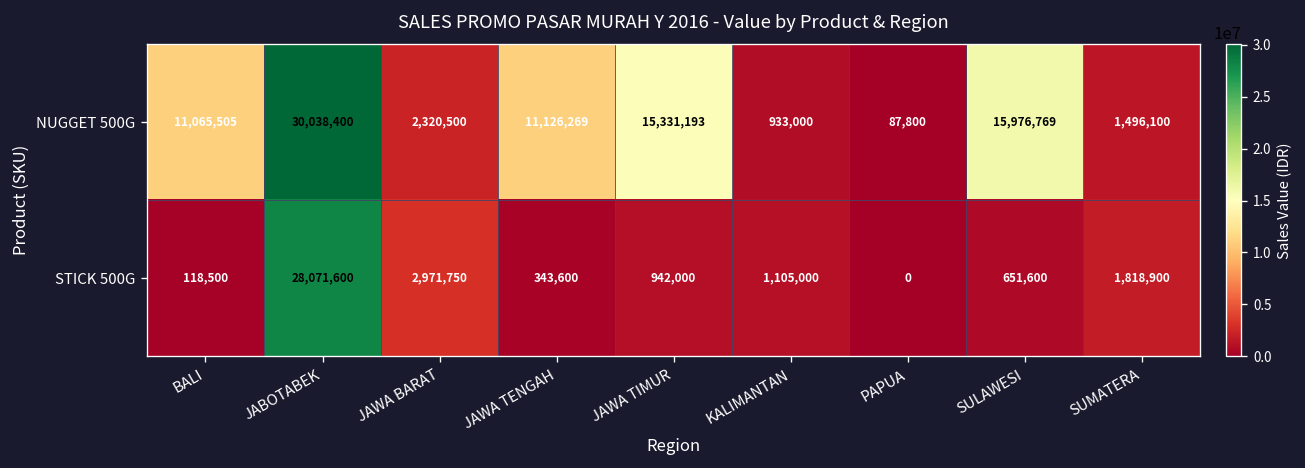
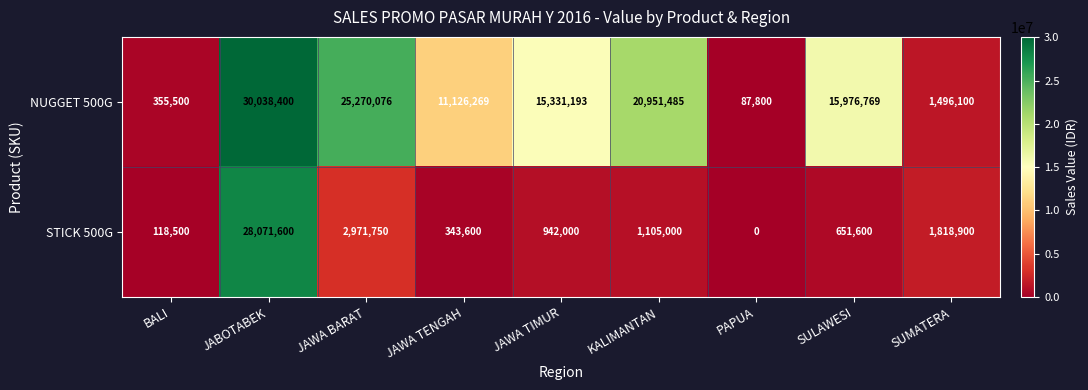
  {
    "NUGGET 500G": {
-     "BALI": "11,065,505",
+     "BALI": "355,500",
      "JABOTABEK": "30,038,400",
-     "JAWA BARAT": "2,320,500",
+     "JAWA BARAT": "25,270,076",
      "JAWA TENGAH": "11,126,269",
      "JAWA TIMUR": "15,331,193",
-     "KALIMANTAN": "933,000",
+     "KALIMANTAN": "20,951,485",
      "PAPUA": "87,800",
      "SULAWESI": "15,976,769",
      "SUMATERA": "1,496,100"
    },
    "STICK 500G": {
      "BALI": "118,500",
      "JABOTABEK": "28,071,600",
      "JAWA BARAT": "2,971,750",
      "JAWA TENGAH": "343,600",
      "JAWA TIMUR": "942,000",
      "KALIMANTAN": "1,105,000",
      "PAPUA": "0",
      "SULAWESI": "651,600",
      "SUMATERA": "1,818,900"
    }
  }
